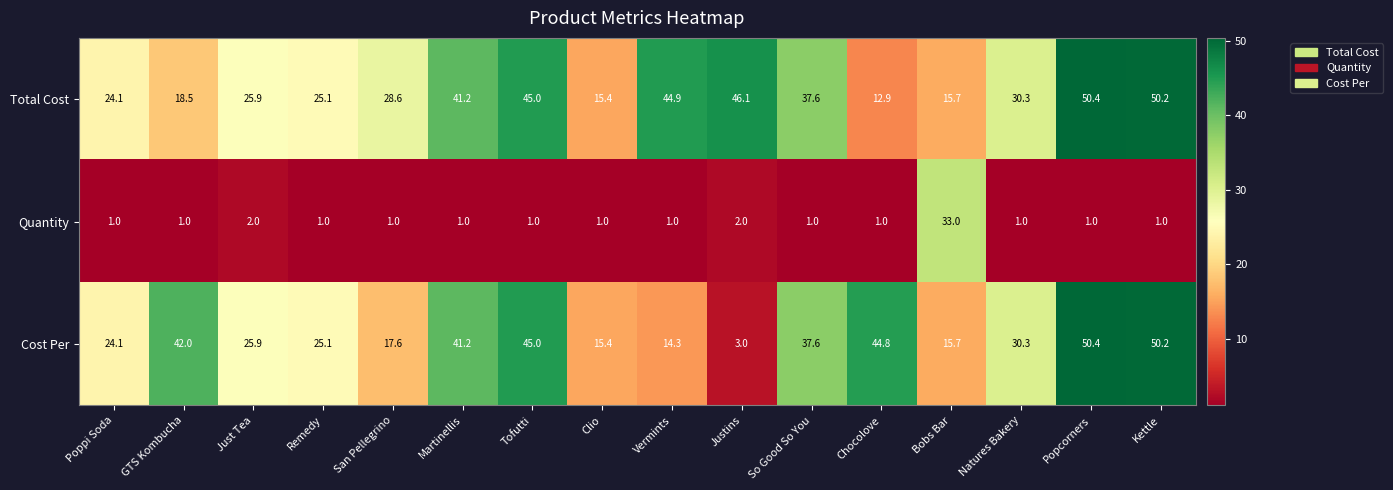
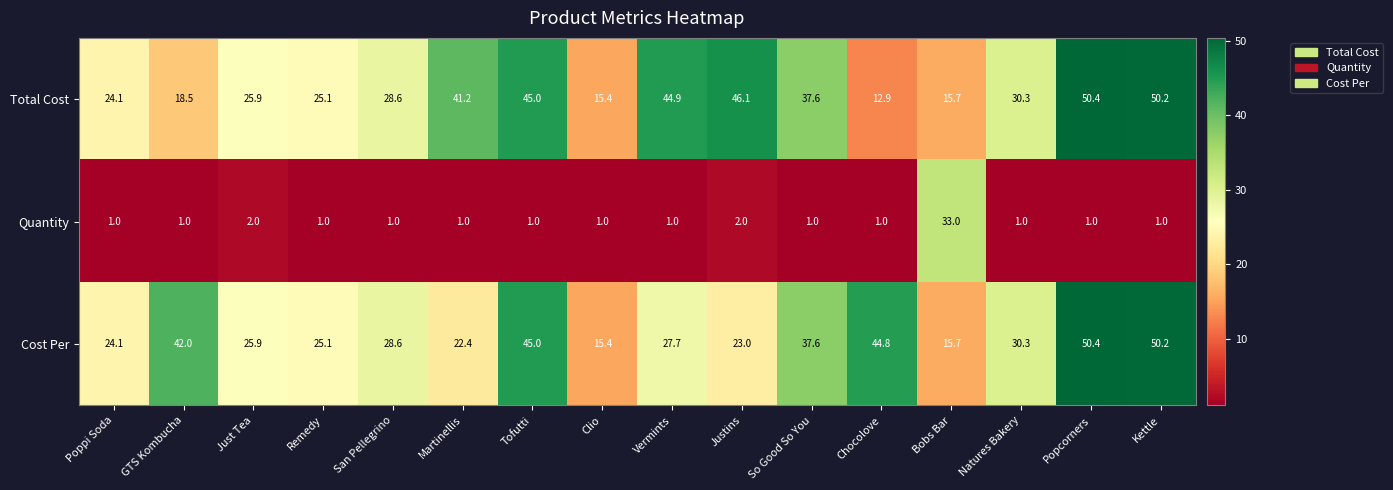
  {
    "Total Cost": {
      "Poppi Soda": 24.1,
      "GTS Kombucha": 18.5,
      "Just Tea": 25.9,
      "Remedy": 25.1,
      "San Pellegrino": 28.6,
      "Martinellis": 41.2,
      "Tofutti": 45.0,
      "Clio": 15.4,
      "Vermints": 44.9,
      "Justins": 46.1,
      "So Good So You": 37.6,
      "Chocolove": 12.9,
      "Bobs Bar": 15.7,
      "Natures Bakery": 30.3,
      "Popcorners": 50.4,
      "Kettle": 50.2
    },
    "Quantity": {
      "Poppi Soda": 1.0,
      "GTS Kombucha": 1.0,
      "Just Tea": 2.0,
      "Remedy": 1.0,
      "San Pellegrino": 1.0,
      "Martinellis": 1.0,
      "Tofutti": 1.0,
      "Clio": 1.0,
      "Vermints": 1.0,
      "Justins": 2.0,
      "So Good So You": 1.0,
      "Chocolove": 1.0,
      "Bobs Bar": 33.0,
      "Natures Bakery": 1.0,
      "Popcorners": 1.0,
      "Kettle": 1.0
    },
    "Cost Per": {
      "Poppi Soda": 24.1,
      "GTS Kombucha": 42.0,
      "Just Tea": 25.9,
      "Remedy": 25.1,
-     "San Pellegrino": 17.6,
-     "Martinellis": 41.2,
+     "San Pellegrino": 28.6,
+     "Martinellis": 22.4,
      "Tofutti": 45.0,
      "Clio": 15.4,
-     "Vermints": 14.3,
-     "Justins": 3.0,
+     "Vermints": 27.7,
+     "Justins": 23.0,
      "So Good So You": 37.6,
      "Chocolove": 44.8,
      "Bobs Bar": 15.7,
      "Natures Bakery": 30.3,
      "Popcorners": 50.4,
      "Kettle": 50.2
    }
  }
